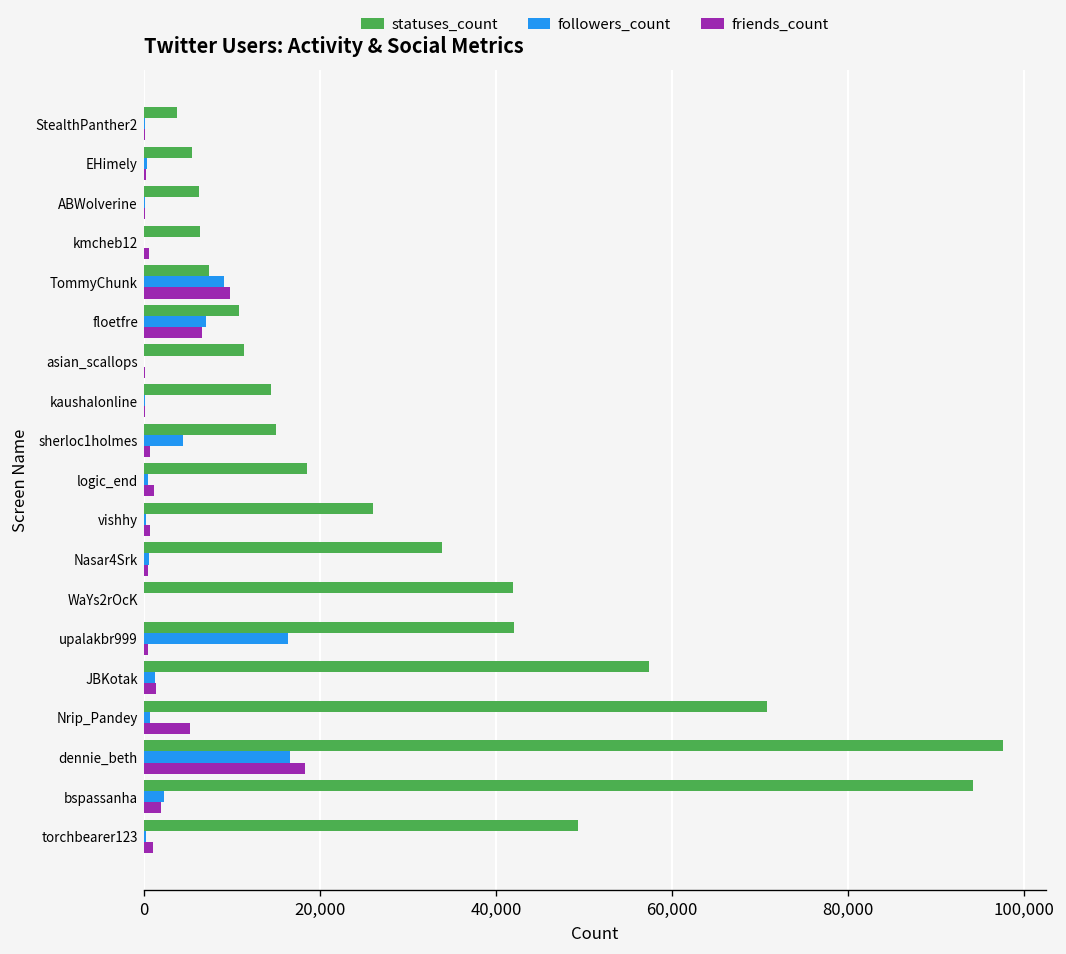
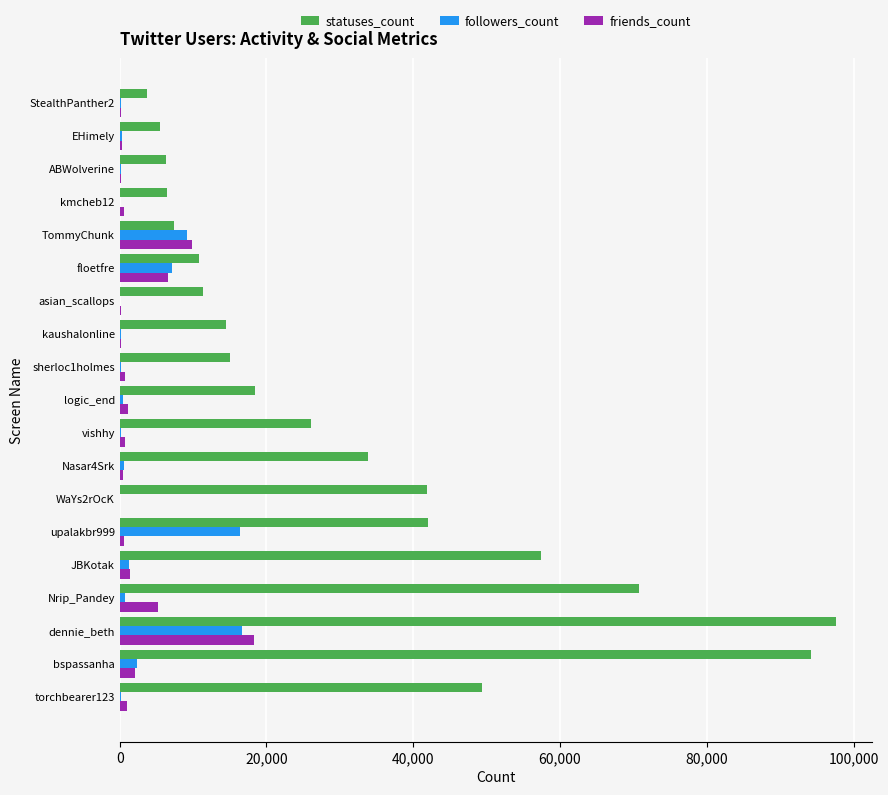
  {
    "statuses_count": {
      "StealthPanther2": "4,000",
      "EHimely": "5,000",
      "ABWolverine": "6,000",
      "kmcheb12": "6,000",
      "TommyChunk": "7,000",
      "floetfre": "11,000",
      "asian_scallops": "11,000",
      "kaushalonline": "14,000",
      "sherloc1holmes": "15,000",
      "logic_end": "19,000",
      "vishhy": "26,000",
      "Nasar4Srk": "34,000",
      "WaYs2rOcK": "42,000",
      "upalakbr999": "42,000",
      "JBKotak": "57,000",
      "Nrip_Pandey": "71,000",
      "dennie_beth": "98,000",
      "bspassanha": "94,000",
      "torchbearer123": "49,000"
    },
    "followers_count": {
      "EHimely": "0",
      "TommyChunk": "9,000",
      "floetfre": "7,000",
-     "sherloc1holmes": "5,000",
+     "sherloc1holmes": "0",
      "logic_end": "0",
      "Nasar4Srk": "1,000",
      "upalakbr999": "16,000",
      "JBKotak": "1,000",
      "Nrip_Pandey": "1,000",
      "dennie_beth": "17,000",
      "bspassanha": "2,000"
    },
    "friends_count": {
      "kmcheb12": "1,000",
      "TommyChunk": "10,000",
      "floetfre": "7,000",
      "sherloc1holmes": "1,000",
      "logic_end": "1,000",
      "vishhy": "1,000",
      "Nasar4Srk": "1,000",
      "upalakbr999": "1,000",
      "JBKotak": "1,000",
      "Nrip_Pandey": "5,000",
      "dennie_beth": "18,000",
      "bspassanha": "2,000",
      "torchbearer123": "1,000"
    }
  }
